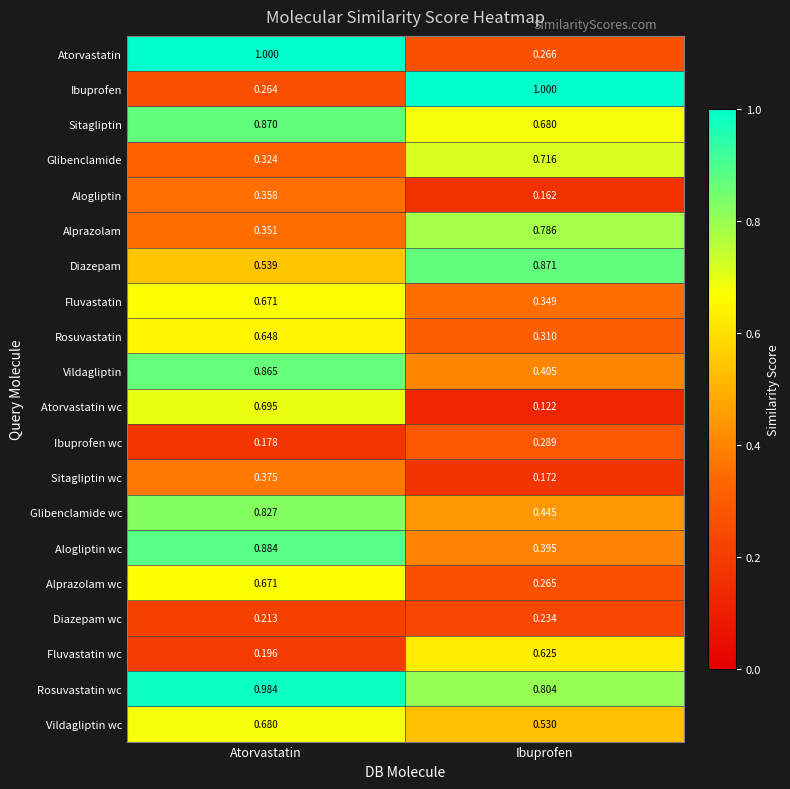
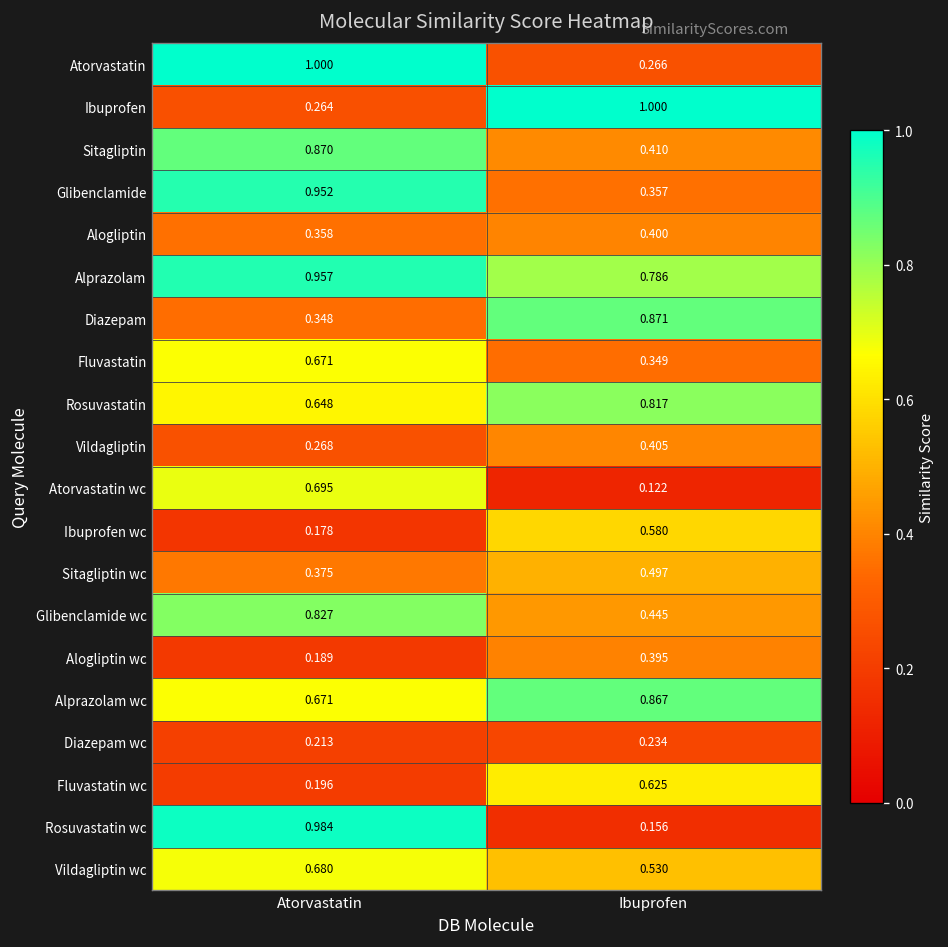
  {
    "Atorvastatin": {
      "Atorvastatin": 1.000,
      "Ibuprofen": 0.266
    },
    "Ibuprofen": {
      "Atorvastatin": 0.264,
      "Ibuprofen": 1.000
    },
    "Sitagliptin": {
      "Atorvastatin": 0.870,
-     "Ibuprofen": 0.680
+     "Ibuprofen": 0.410
    },
    "Glibenclamide": {
-     "Atorvastatin": 0.324,
-     "Ibuprofen": 0.716
+     "Atorvastatin": 0.952,
+     "Ibuprofen": 0.357
    },
    "Alogliptin": {
      "Atorvastatin": 0.358,
-     "Ibuprofen": 0.162
+     "Ibuprofen": 0.400
    },
    "Alprazolam": {
-     "Atorvastatin": 0.351,
+     "Atorvastatin": 0.957,
      "Ibuprofen": 0.786
    },
    "Diazepam": {
-     "Atorvastatin": 0.539,
+     "Atorvastatin": 0.348,
      "Ibuprofen": 0.871
    },
    "Fluvastatin": {
      "Atorvastatin": 0.671,
      "Ibuprofen": 0.349
    },
    "Rosuvastatin": {
      "Atorvastatin": 0.648,
-     "Ibuprofen": 0.310
+     "Ibuprofen": 0.817
    },
    "Vildagliptin": {
-     "Atorvastatin": 0.865,
+     "Atorvastatin": 0.268,
      "Ibuprofen": 0.405
    },
    "Atorvastatin wc": {
      "Atorvastatin": 0.695,
      "Ibuprofen": 0.122
    },
    "Ibuprofen wc": {
      "Atorvastatin": 0.178,
-     "Ibuprofen": 0.289
+     "Ibuprofen": 0.580
    },
    "Sitagliptin wc": {
      "Atorvastatin": 0.375,
-     "Ibuprofen": 0.172
+     "Ibuprofen": 0.497
    },
    "Glibenclamide wc": {
      "Atorvastatin": 0.827,
      "Ibuprofen": 0.445
    },
    "Alogliptin wc": {
-     "Atorvastatin": 0.884,
+     "Atorvastatin": 0.189,
      "Ibuprofen": 0.395
    },
    "Alprazolam wc": {
      "Atorvastatin": 0.671,
-     "Ibuprofen": 0.265
+     "Ibuprofen": 0.867
    },
    "Diazepam wc": {
      "Atorvastatin": 0.213,
      "Ibuprofen": 0.234
    },
    "Fluvastatin wc": {
      "Atorvastatin": 0.196,
      "Ibuprofen": 0.625
    },
    "Rosuvastatin wc": {
      "Atorvastatin": 0.984,
-     "Ibuprofen": 0.804
+     "Ibuprofen": 0.156
    },
    "Vildagliptin wc": {
      "Atorvastatin": 0.680,
      "Ibuprofen": 0.530
    }
  }
